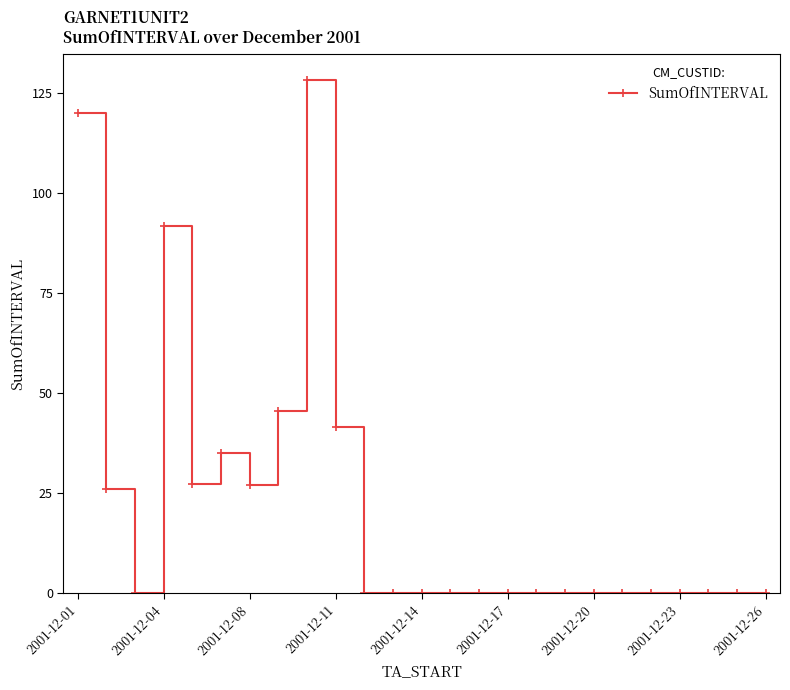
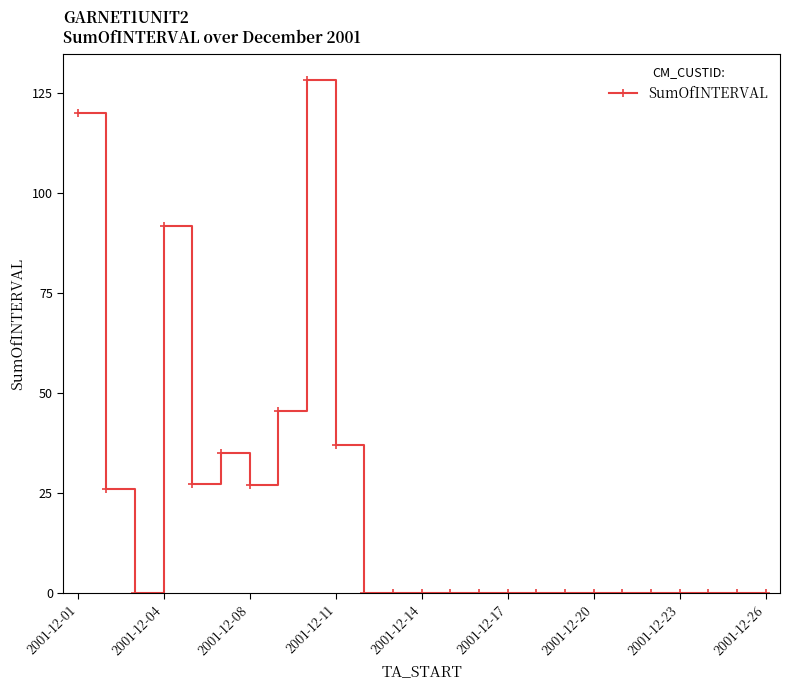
  {
    "2001-12-01": 120,
    "2001-12-04": 92,
    "2001-12-08": 27,
-   "2001-12-11": 41,
+   "2001-12-11": 37,
    "2001-12-14": 0,
    "2001-12-17": 0,
    "2001-12-20": 0,
    "2001-12-23": 0,
    "2001-12-26": 0
  }
